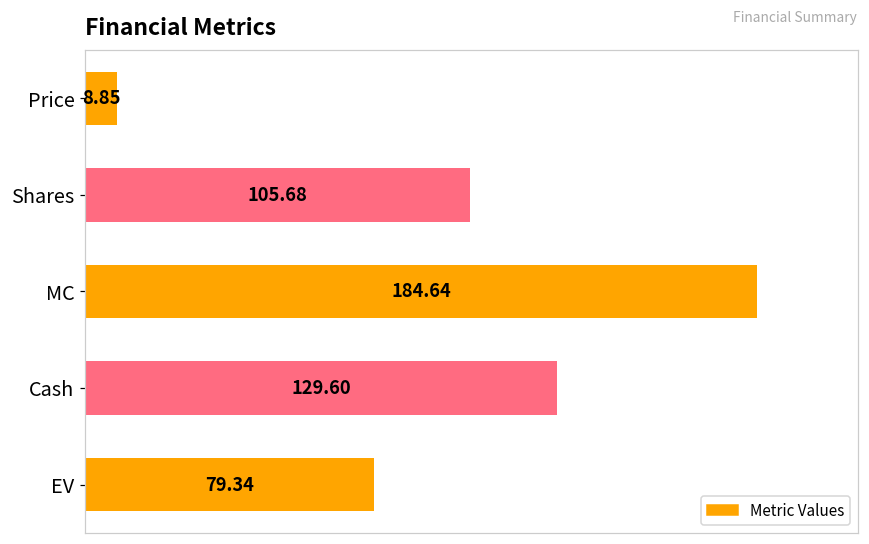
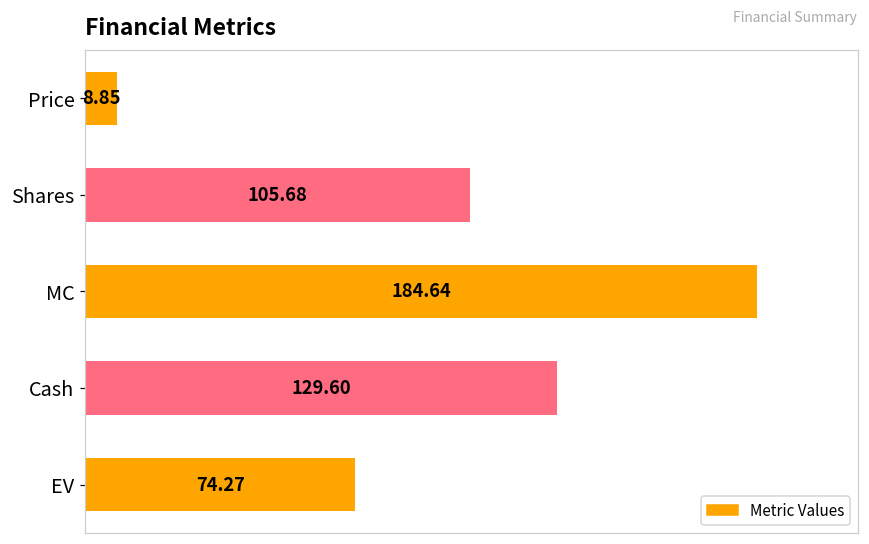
  {
    "Price": 8.85,
    "Shares": 105.68,
    "MC": 184.64,
    "Cash": 129.60,
-   "EV": 79.34
+   "EV": 74.27
  }
